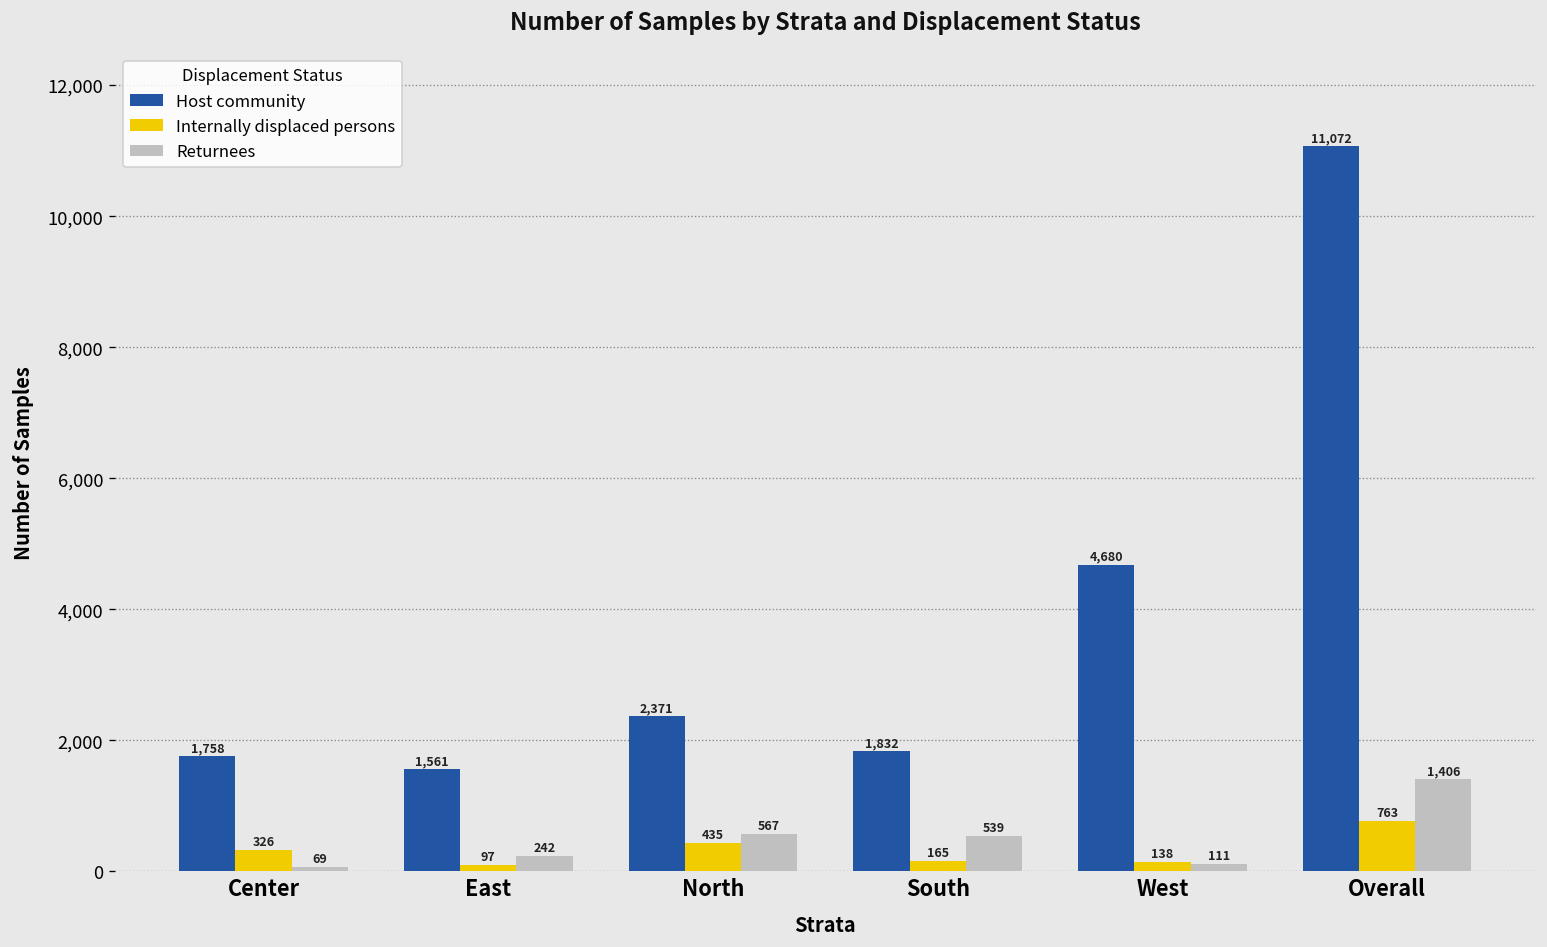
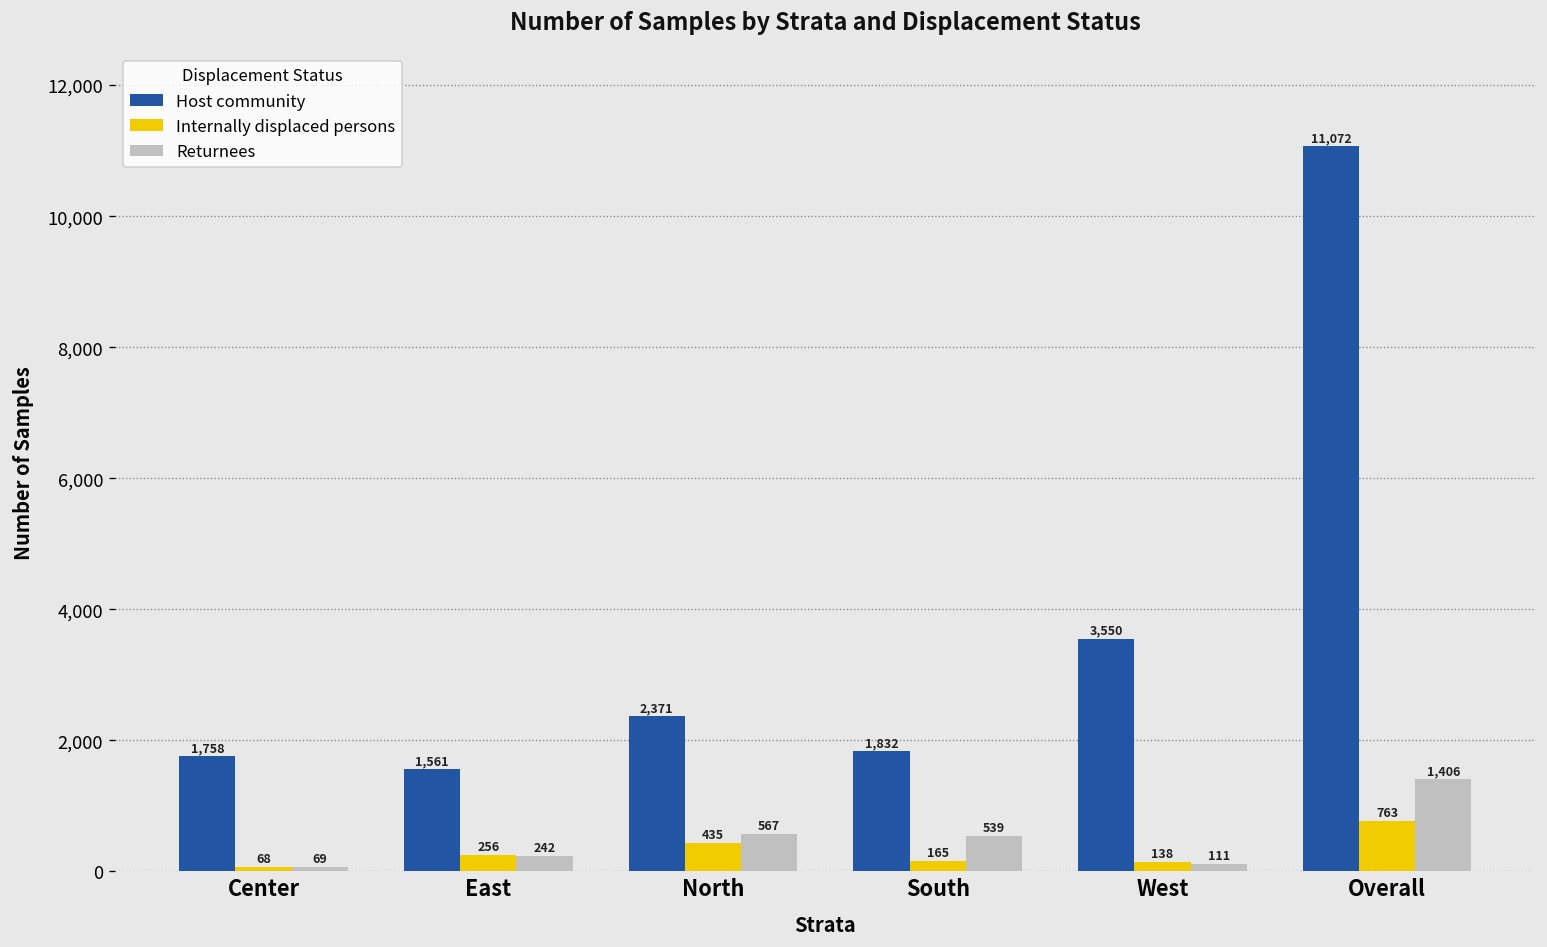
  {
    "Host community": {
      "Center": "1,758",
      "East": "1,561",
      "North": "2,371",
      "South": "1,832",
-     "West": "4,680",
+     "West": "3,550",
      "Overall": "11,072"
    },
    "Internally displaced persons": {
-     "Center": "326",
-     "East": "97",
+     "Center": "68",
+     "East": "256",
      "North": "435",
      "South": "165",
      "West": "138",
      "Overall": "763"
    },
    "Returnees": {
      "Center": "69",
      "East": "242",
      "North": "567",
      "South": "539",
      "West": "111",
      "Overall": "1,406"
    }
  }
